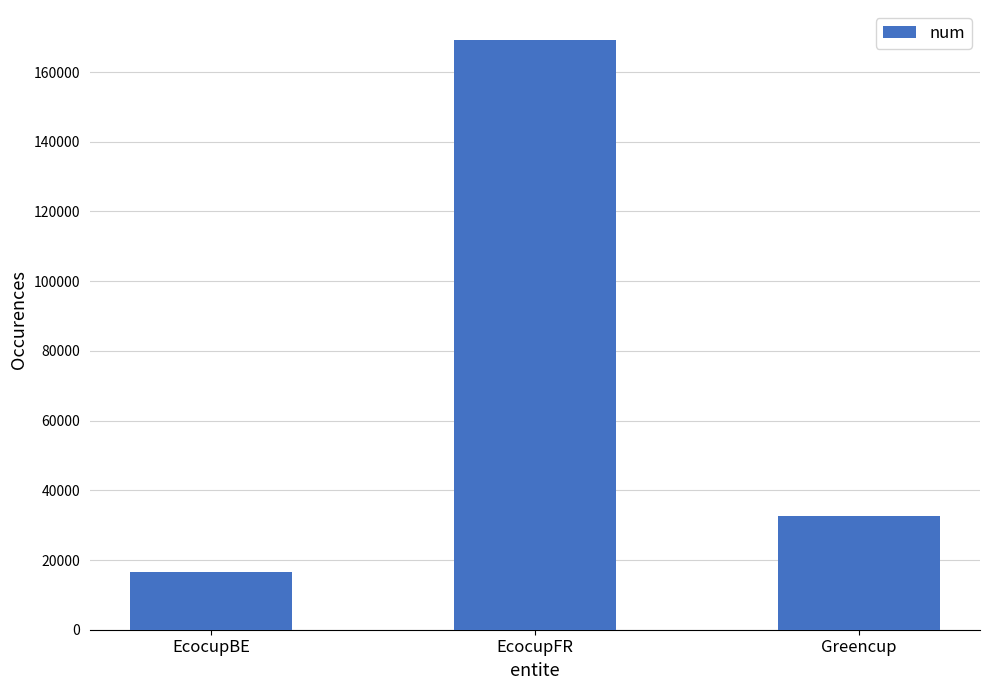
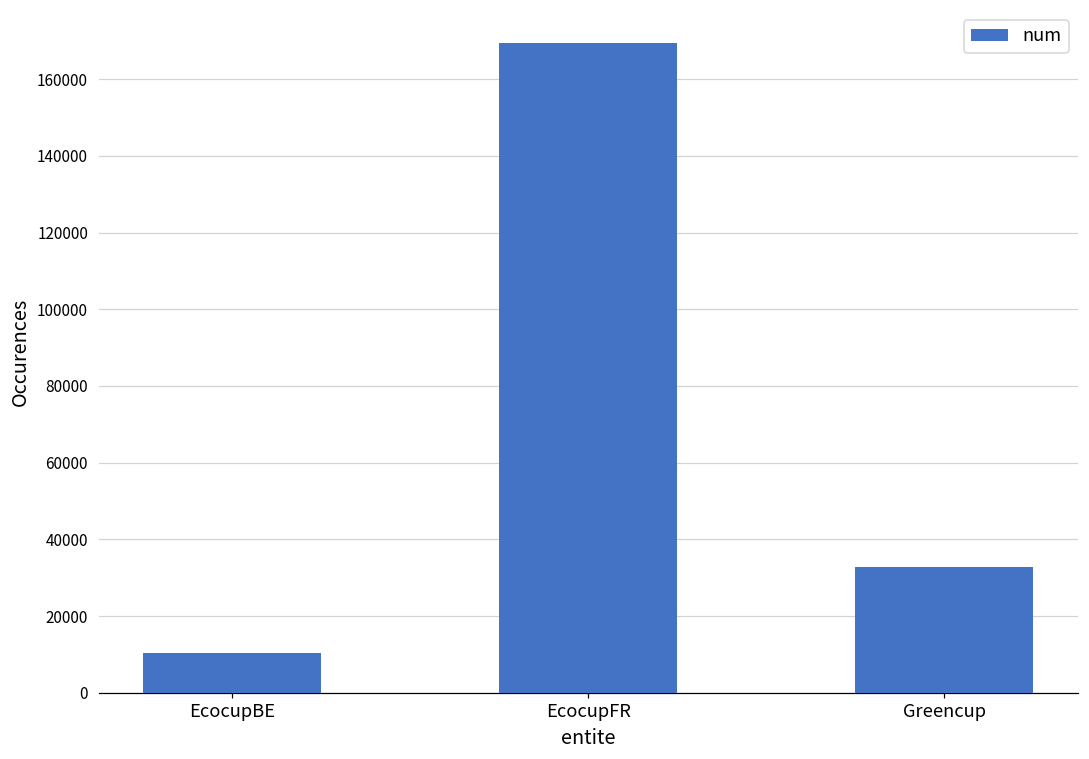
  {
-   "EcocupBE": 16000,
+   "EcocupBE": 10000,
    "EcocupFR": 169000,
    "Greencup": 33000
  }
